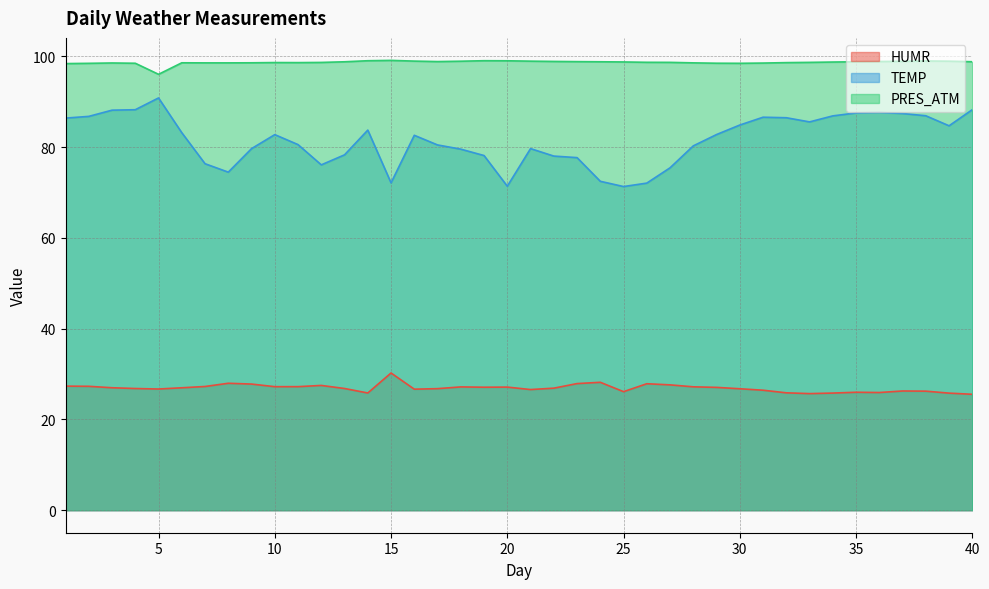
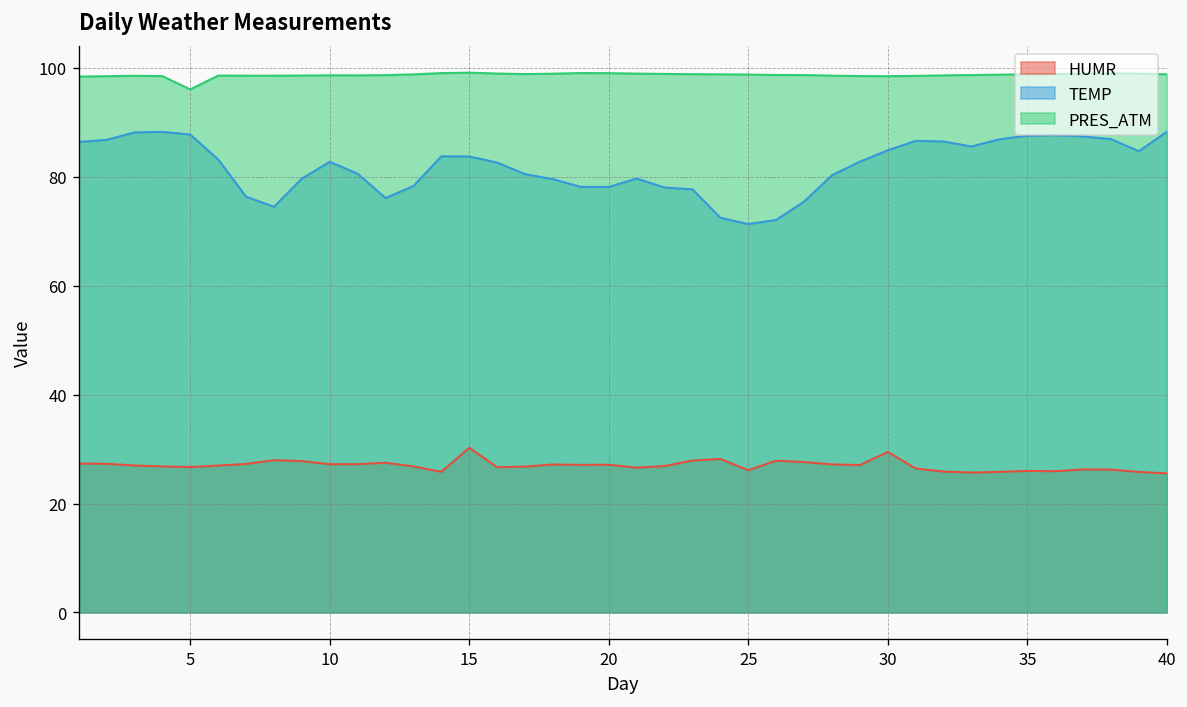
  {
    "HUMR": {
      "5": 27,
      "10": 27,
      "15": 30,
      "20": 27,
      "25": 26,
-     "30": 27,
+     "30": 29,
      "35": 26,
      "40": 26
    },
    "TEMP": {
-     "5": 91,
+     "5": 88,
      "10": 83,
-     "15": 72,
-     "20": 71,
+     "15": 84,
+     "20": 78,
      "25": 71,
      "30": 85,
      "35": 88,
      "40": 88
    },
    "PRES_ATM": {
      "5": 96,
      "10": 99,
      "15": 99,
      "20": 99,
      "25": 99,
      "30": 98,
      "40": 99
    }
  }
